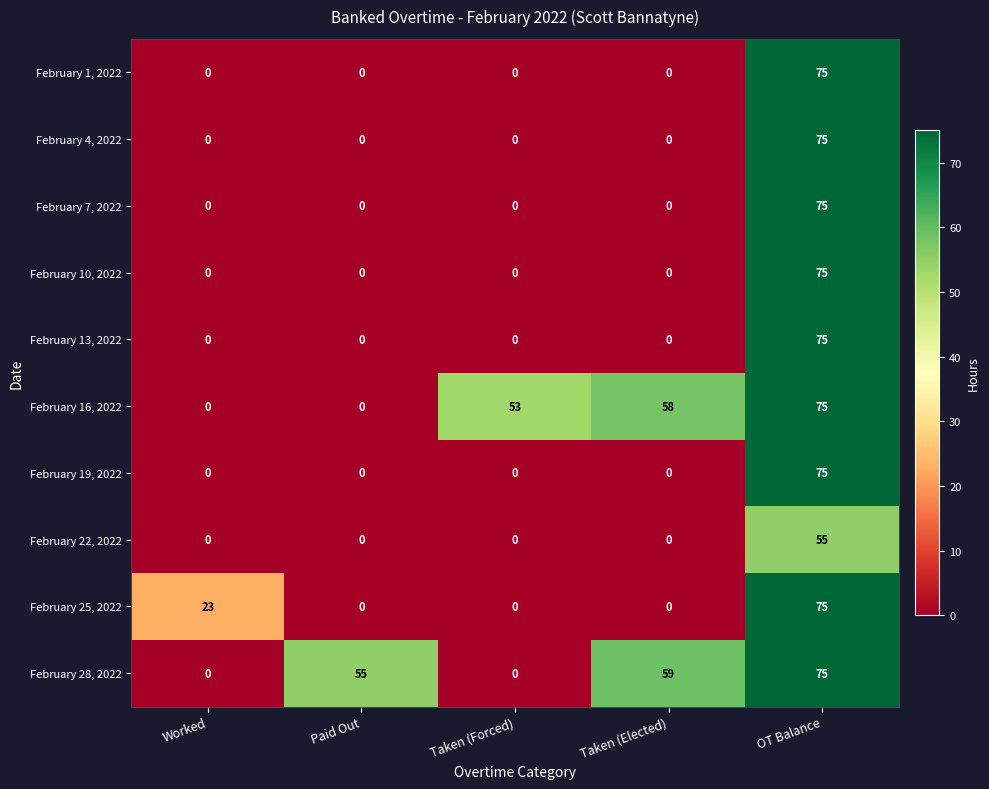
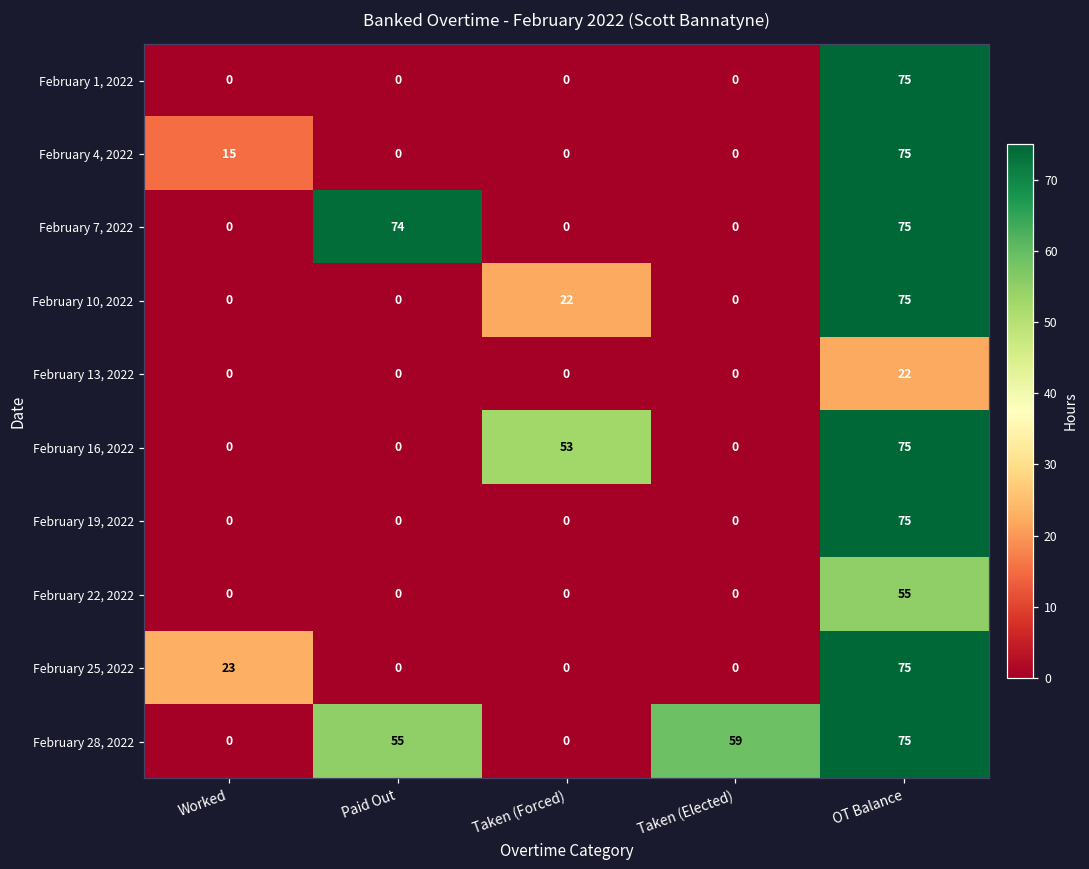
  {
    "February 1, 2022": {
      "Worked": 0,
      "Paid Out": 0,
      "Taken (Forced)": 0,
      "Taken (Elected)": 0,
      "OT Balance": 75
    },
    "February 4, 2022": {
-     "Worked": 0,
+     "Worked": 15,
      "Paid Out": 0,
      "Taken (Forced)": 0,
      "Taken (Elected)": 0,
      "OT Balance": 75
    },
    "February 7, 2022": {
      "Worked": 0,
-     "Paid Out": 0,
+     "Paid Out": 74,
      "Taken (Forced)": 0,
      "Taken (Elected)": 0,
      "OT Balance": 75
    },
    "February 10, 2022": {
      "Worked": 0,
      "Paid Out": 0,
-     "Taken (Forced)": 0,
+     "Taken (Forced)": 22,
      "Taken (Elected)": 0,
      "OT Balance": 75
    },
    "February 13, 2022": {
      "Worked": 0,
      "Paid Out": 0,
      "Taken (Forced)": 0,
      "Taken (Elected)": 0,
-     "OT Balance": 75
+     "OT Balance": 22
    },
    "February 16, 2022": {
      "Worked": 0,
      "Paid Out": 0,
      "Taken (Forced)": 53,
-     "Taken (Elected)": 58,
+     "Taken (Elected)": 0,
      "OT Balance": 75
    },
    "February 19, 2022": {
      "Worked": 0,
      "Paid Out": 0,
      "Taken (Forced)": 0,
      "Taken (Elected)": 0,
      "OT Balance": 75
    },
    "February 22, 2022": {
      "Worked": 0,
      "Paid Out": 0,
      "Taken (Forced)": 0,
      "Taken (Elected)": 0,
      "OT Balance": 55
    },
    "February 25, 2022": {
      "Worked": 23,
      "Paid Out": 0,
      "Taken (Forced)": 0,
      "Taken (Elected)": 0,
      "OT Balance": 75
    },
    "February 28, 2022": {
      "Worked": 0,
      "Paid Out": 55,
      "Taken (Forced)": 0,
      "Taken (Elected)": 59,
      "OT Balance": 75
    }
  }
